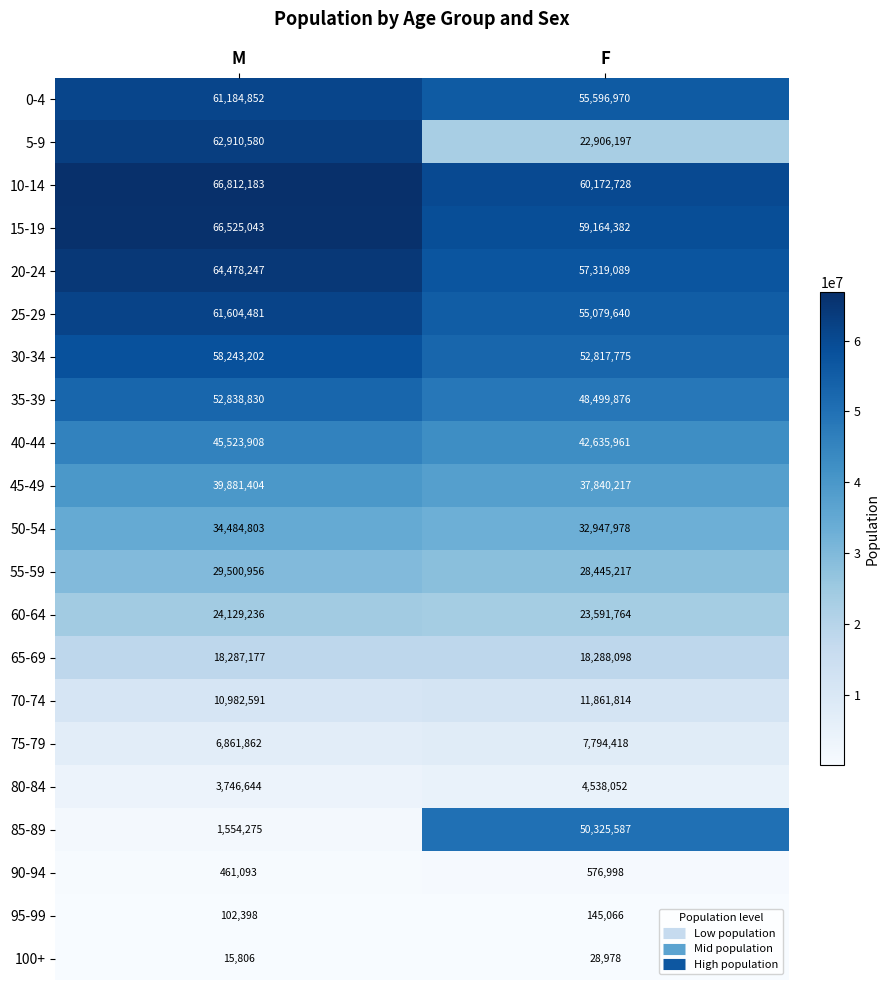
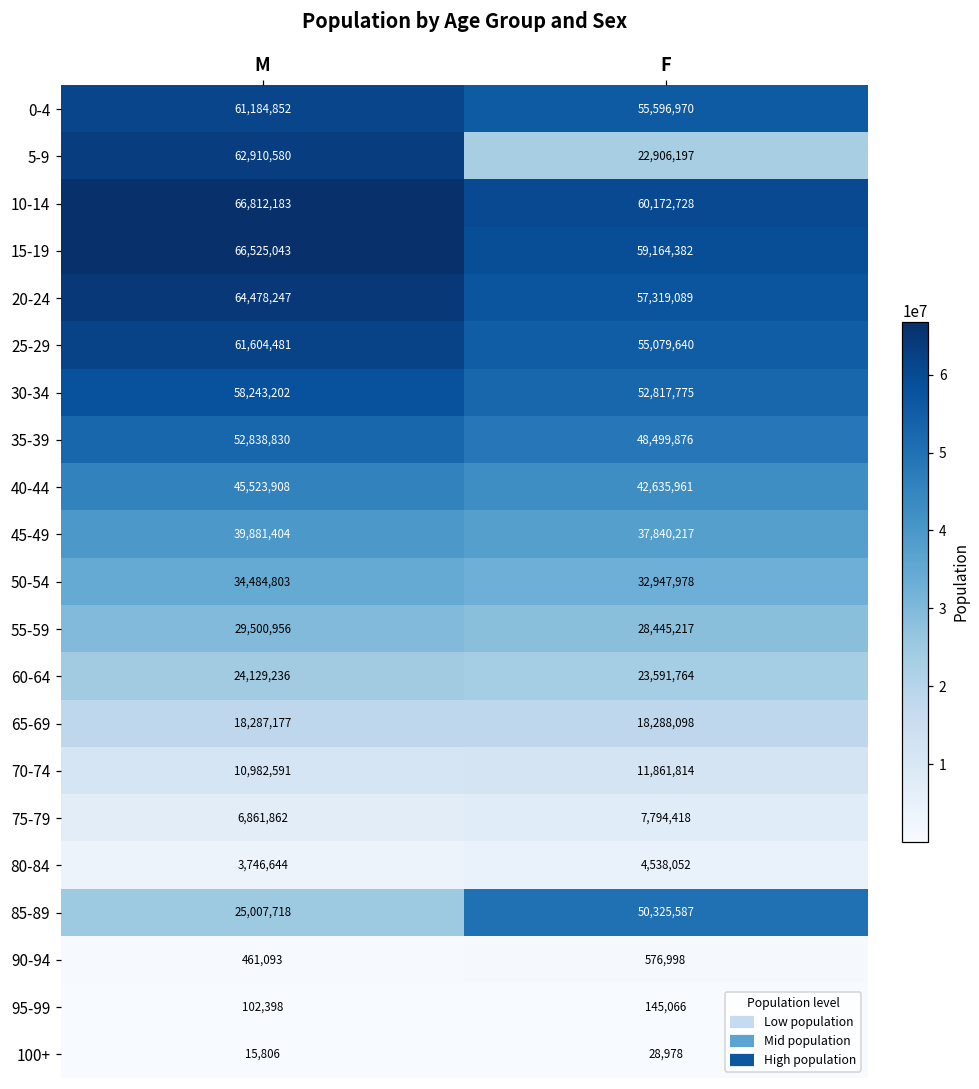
  {
    "0-4": {
      "M": "61,184,852",
      "F": "55,596,970"
    },
    "5-9": {
      "M": "62,910,580",
      "F": "22,906,197"
    },
    "10-14": {
      "M": "66,812,183",
      "F": "60,172,728"
    },
    "15-19": {
      "M": "66,525,043",
      "F": "59,164,382"
    },
    "20-24": {
      "M": "64,478,247",
      "F": "57,319,089"
    },
    "25-29": {
      "M": "61,604,481",
      "F": "55,079,640"
    },
    "30-34": {
      "M": "58,243,202",
      "F": "52,817,775"
    },
    "35-39": {
      "M": "52,838,830",
      "F": "48,499,876"
    },
    "40-44": {
      "M": "45,523,908",
      "F": "42,635,961"
    },
    "45-49": {
      "M": "39,881,404",
      "F": "37,840,217"
    },
    "50-54": {
      "M": "34,484,803",
      "F": "32,947,978"
    },
    "55-59": {
      "M": "29,500,956",
      "F": "28,445,217"
    },
    "60-64": {
      "M": "24,129,236",
      "F": "23,591,764"
    },
    "65-69": {
      "M": "18,287,177",
      "F": "18,288,098"
    },
    "70-74": {
      "M": "10,982,591",
      "F": "11,861,814"
    },
    "75-79": {
      "M": "6,861,862",
      "F": "7,794,418"
    },
    "80-84": {
      "M": "3,746,644",
      "F": "4,538,052"
    },
    "85-89": {
-     "M": "1,554,275",
+     "M": "25,007,718",
      "F": "50,325,587"
    },
    "90-94": {
      "M": "461,093",
      "F": "576,998"
    },
    "95-99": {
      "M": "102,398",
      "F": "145,066"
    },
    "100+": {
      "M": "15,806",
      "F": "28,978"
    }
  }
